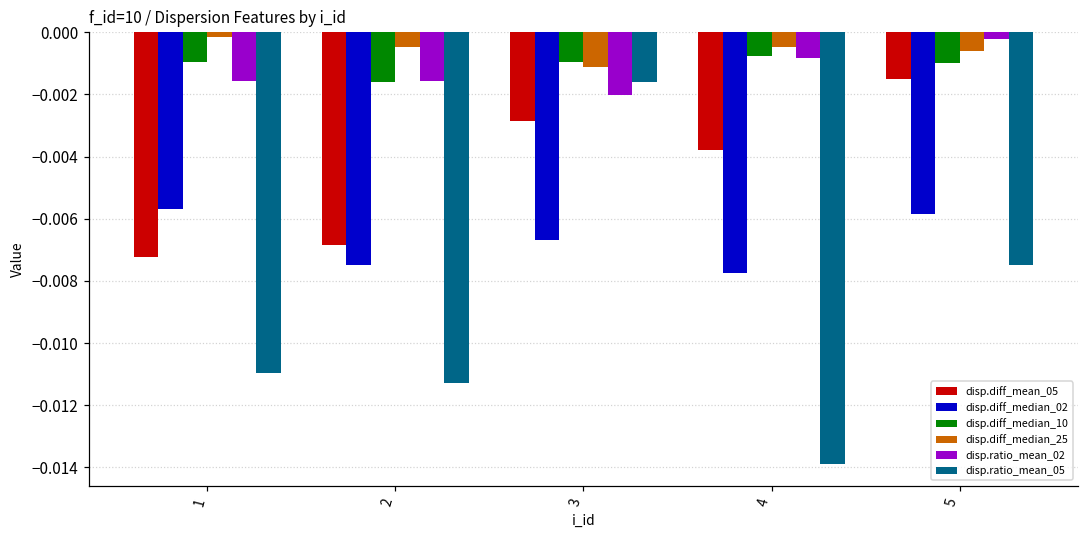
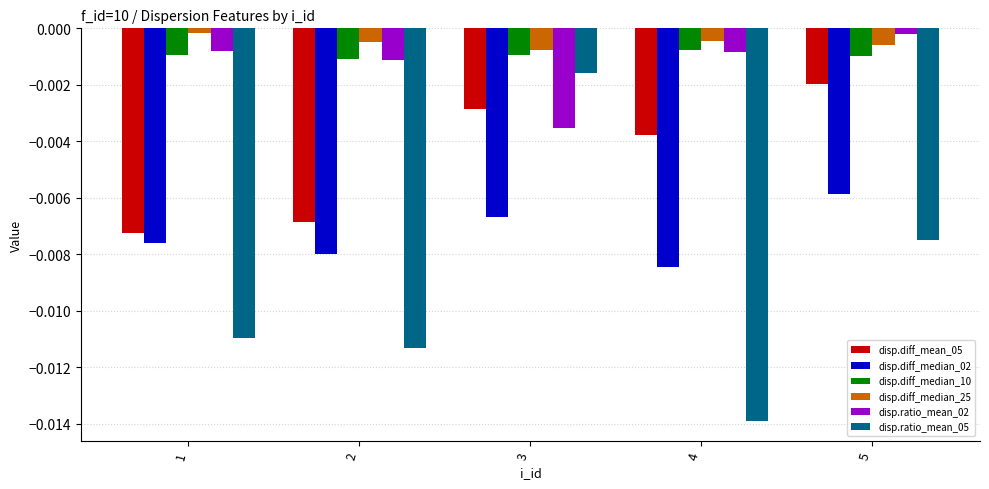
  {
    "disp.diff_mean_05": {
      "1": -0.0072,
      "2": -0.0069,
      "3": -0.0029,
      "4": -0.0038,
-     "5": -0.0015
+     "5": -0.0020
    },
    "disp.diff_median_02": {
-     "1": -0.0057,
-     "2": -0.0075,
+     "1": -0.0076,
+     "2": -0.0080,
      "3": -0.0067,
-     "4": -0.0077,
+     "4": -0.0085,
      "5": -0.0058
    },
    "disp.diff_median_10": {
      "1": -0.0010,
-     "2": -0.0016,
+     "2": -0.0011,
      "3": -0.0010,
      "4": -0.0008,
      "5": -0.0010
    },
    "disp.diff_median_25": {
      "1": -0.0001,
      "2": -0.0005,
-     "3": -0.0011,
+     "3": -0.0008,
      "4": -0.0005,
      "5": -0.0006
    },
    "disp.ratio_mean_02": {
-     "1": -0.0016,
-     "2": -0.0016,
-     "3": -0.0020,
+     "1": -0.0008,
+     "2": -0.0011,
+     "3": -0.0035,
      "4": -0.0008,
      "5": -0.0002
    },
    "disp.ratio_mean_05": {
      "1": -0.0110,
      "2": -0.0113,
      "3": -0.0016,
      "4": -0.0139,
      "5": -0.0075
    }
  }
